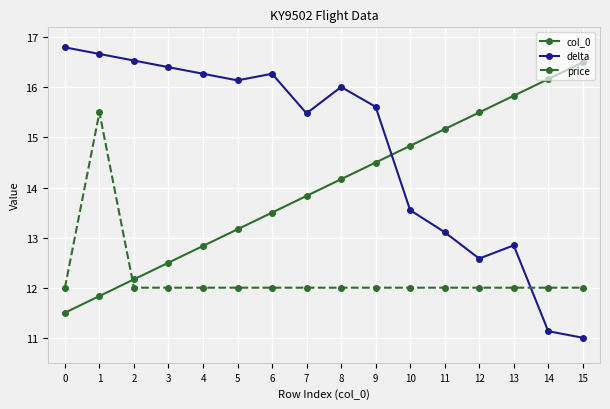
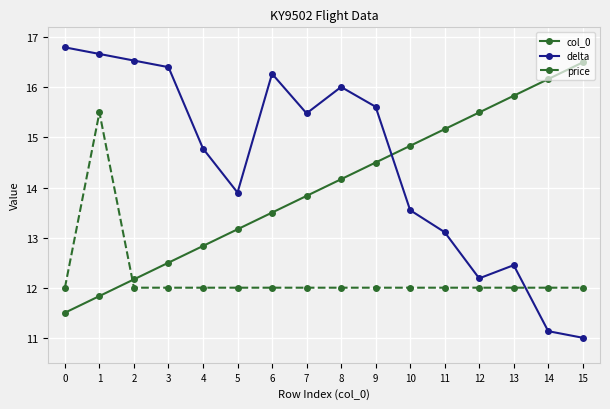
  {
    "delta": {
      "0": 16.8,
      "1": 16.7,
      "2": 16.5,
      "3": 16.4,
-     "4": 16.3,
-     "5": 16.1,
+     "4": 14.8,
+     "5": 13.9,
      "6": 16.3,
      "7": 15.5,
      "8": 16.0,
      "9": 15.6,
      "10": 13.5,
      "11": 13.1,
-     "12": 12.6,
-     "13": 12.8,
+     "12": 12.2,
+     "13": 12.5,
      "14": 11.1,
      "15": 11.0
    }
  }
